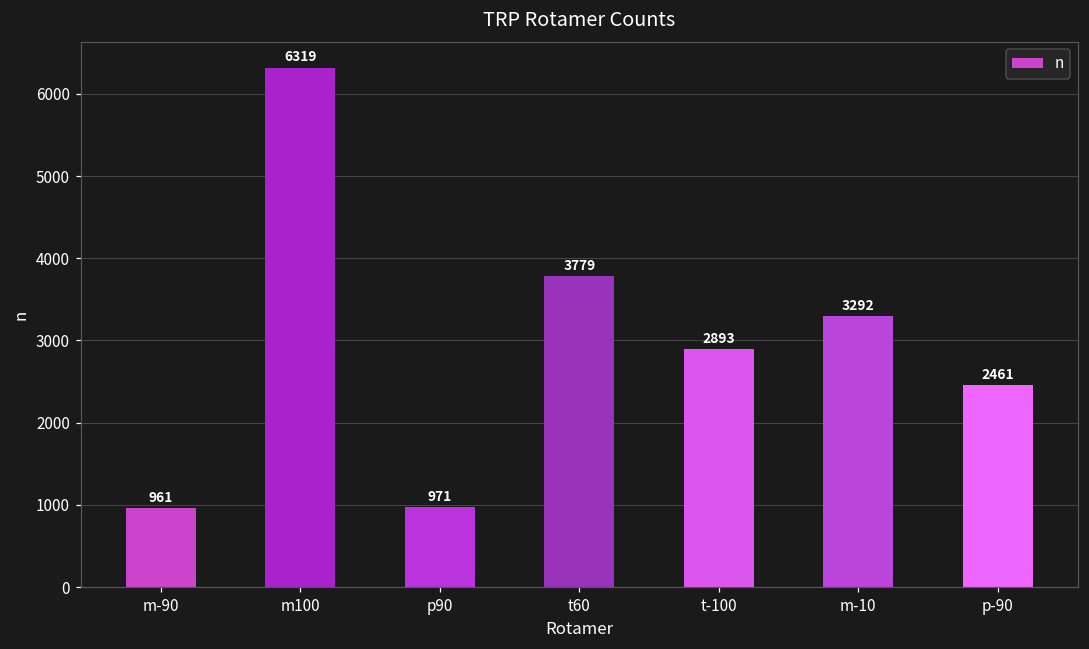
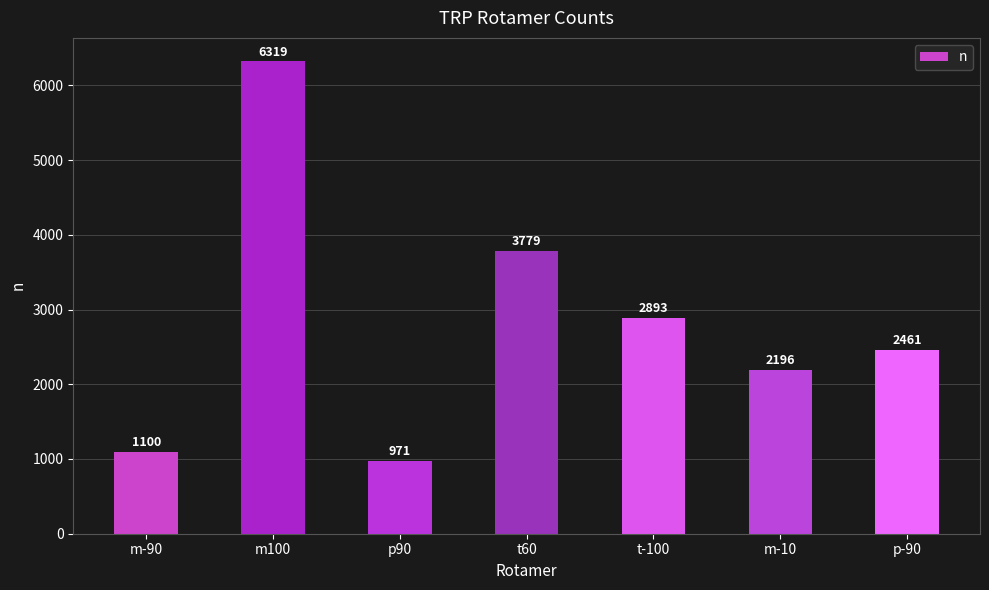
  {
-   "m-90": 961,
+   "m-90": 1100,
    "m100": 6319,
    "p90": 971,
    "t60": 3779,
    "t-100": 2893,
-   "m-10": 3292,
+   "m-10": 2196,
    "p-90": 2461
  }
